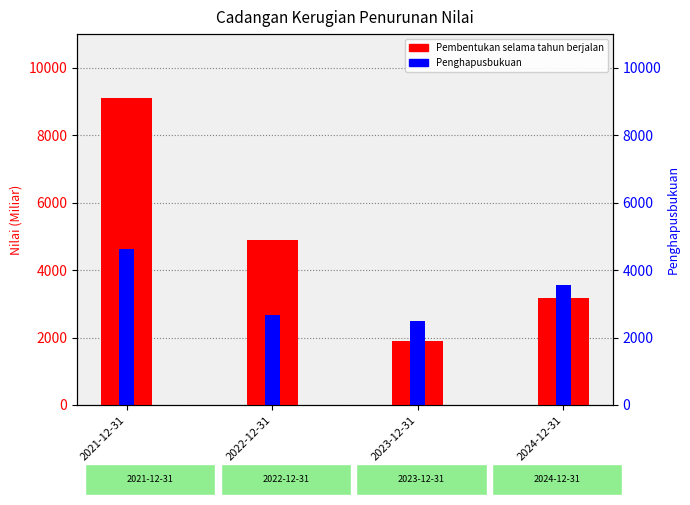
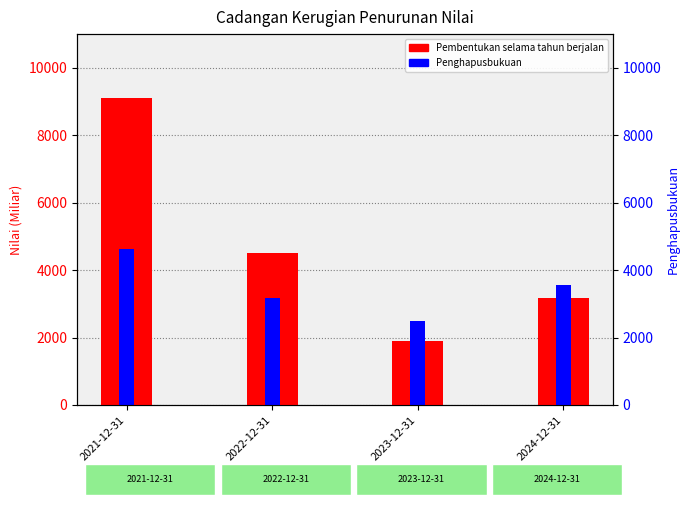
  {
    "Pembentukan selama tahun berjalan": {
      "2021-12-31": 9100,
-     "2022-12-31": 4900
+     "2022-12-31": 4500
    },
    "Penghapusbukuan": {
-     "2022-12-31": 2700,
+     "2022-12-31": 3200,
      "2023-12-31": 2500,
      "2024-12-31": 3600
    }
  }
